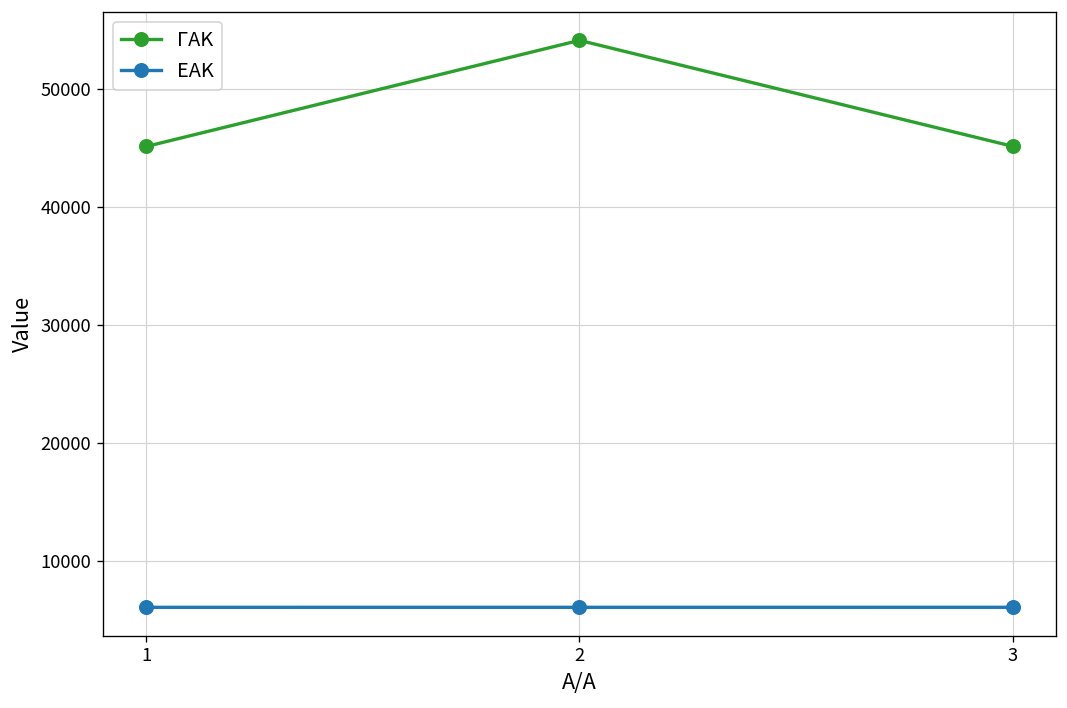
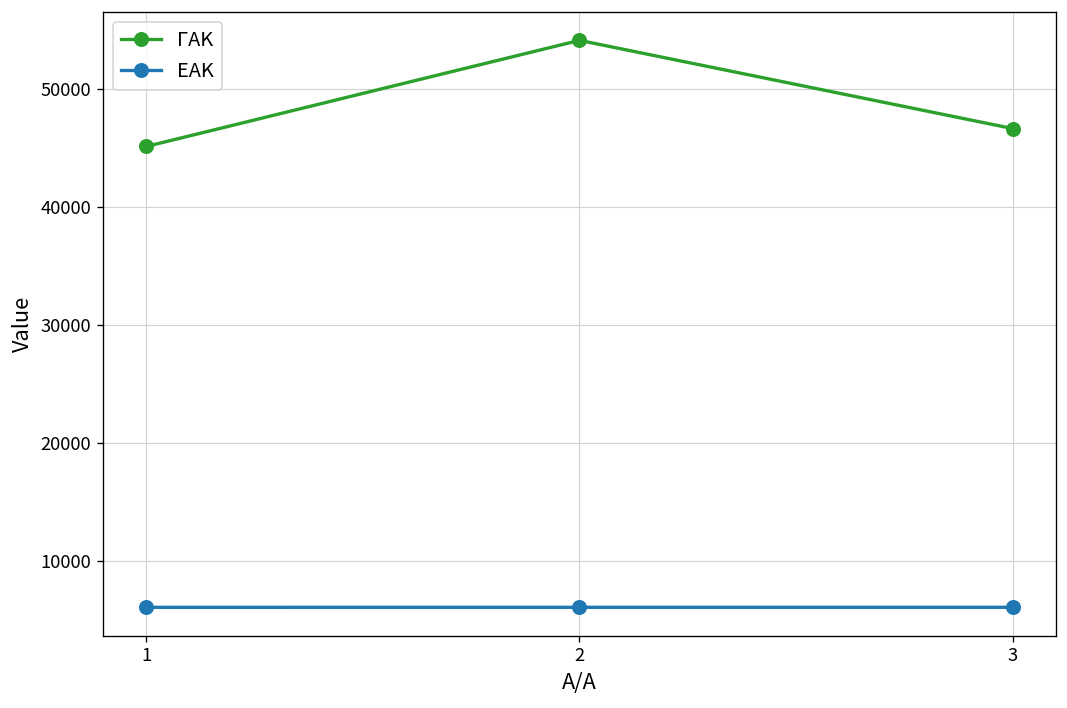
  {
    "ΓΑΚ": {
      "1": 45000,
      "2": 54000,
-     "3": 45000
+     "3": 47000
    },
    "ΕΑΚ": {
      "1": 6000,
      "2": 6000,
      "3": 6000
    }
  }
